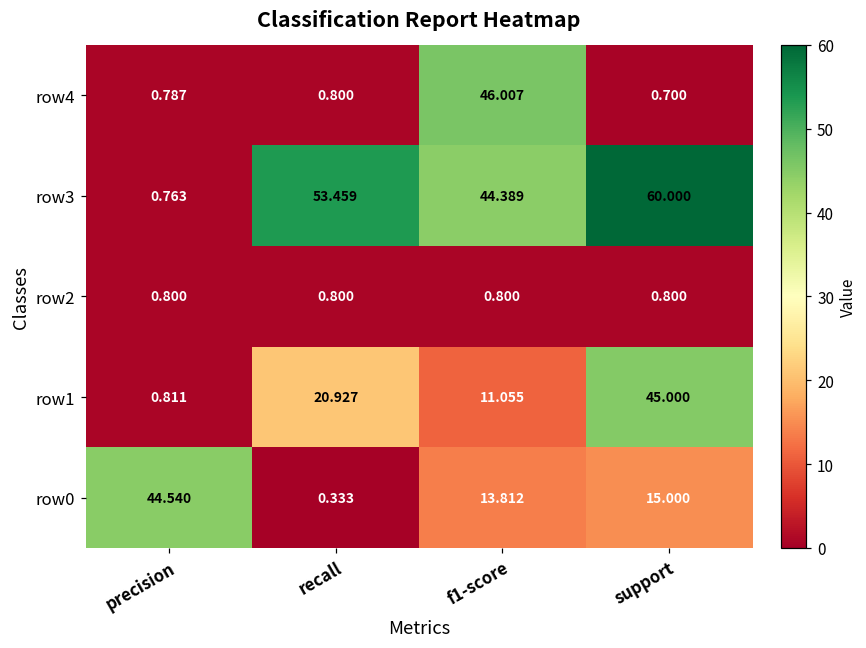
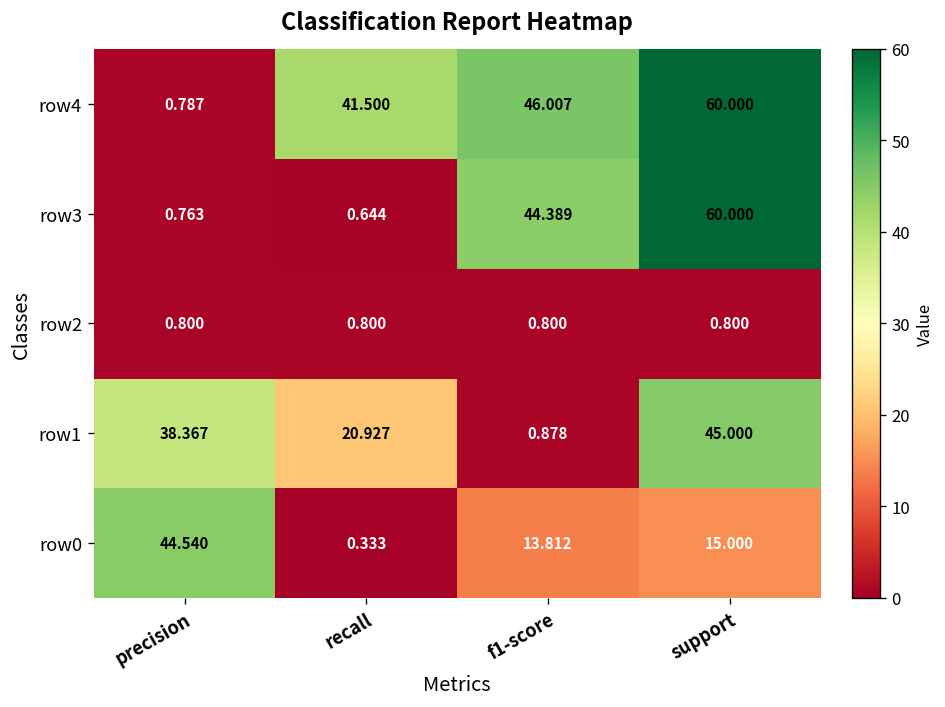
  {
    "row4": {
      "precision": 0.787,
-     "recall": 0.800,
+     "recall": 41.500,
      "f1-score": 46.007,
-     "support": 0.700
+     "support": 60.000
    },
    "row3": {
      "precision": 0.763,
-     "recall": 53.459,
+     "recall": 0.644,
      "f1-score": 44.389,
      "support": 60.000
    },
    "row2": {
      "precision": 0.800,
      "recall": 0.800,
      "f1-score": 0.800,
      "support": 0.800
    },
    "row1": {
-     "precision": 0.811,
+     "precision": 38.367,
      "recall": 20.927,
-     "f1-score": 11.055,
+     "f1-score": 0.878,
      "support": 45.000
    },
    "row0": {
      "precision": 44.540,
      "recall": 0.333,
      "f1-score": 13.812,
      "support": 15.000
    }
  }
